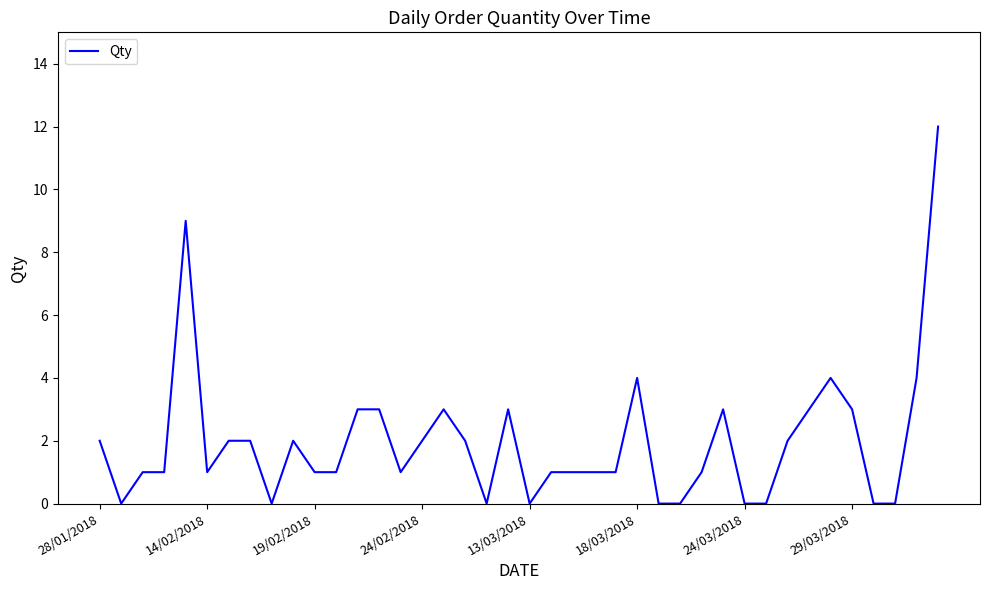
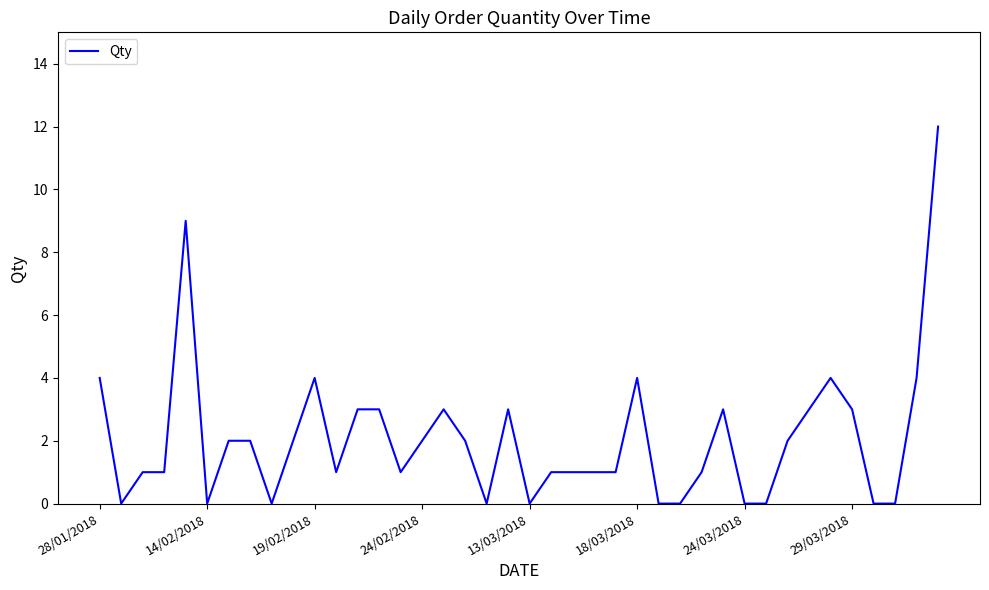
  {
-   "28/01/2018": 2,
-   "14/02/2018": 1,
-   "19/02/2018": 1,
+   "28/01/2018": 4,
+   "14/02/2018": 0,
+   "19/02/2018": 4,
    "24/02/2018": 2,
    "13/03/2018": 0,
    "18/03/2018": 4,
    "24/03/2018": 0,
    "29/03/2018": 3
  }
